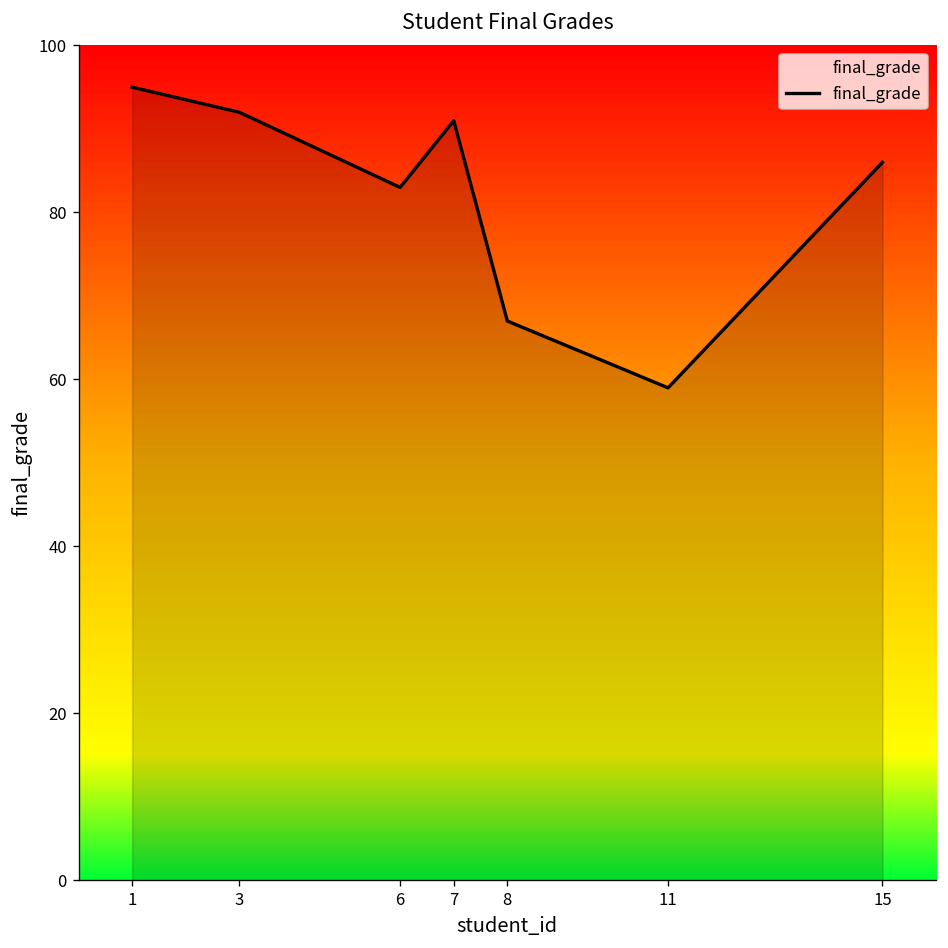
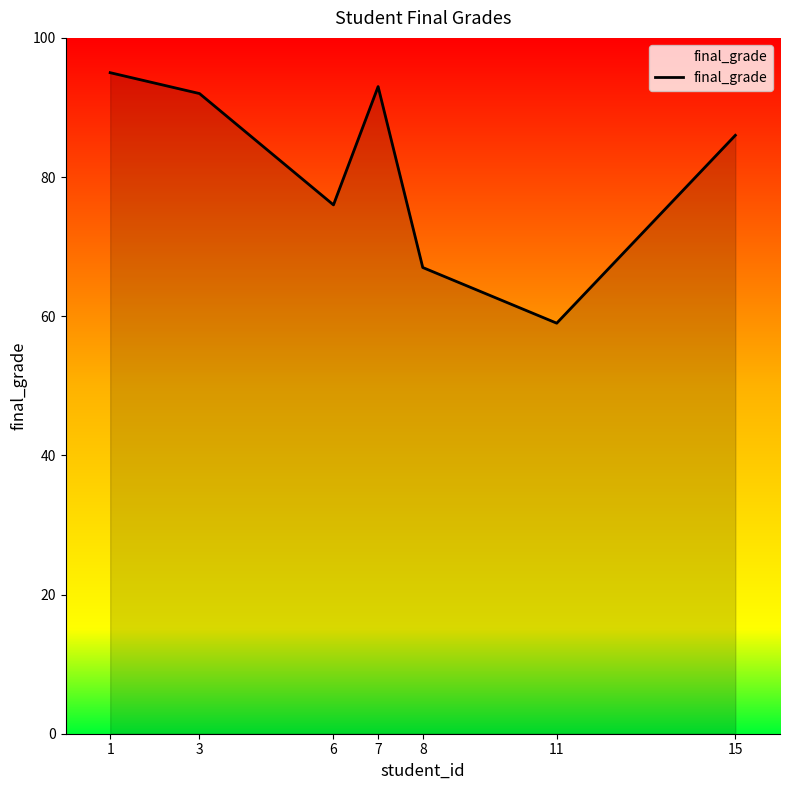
  {
    "1": 95,
    "3": 92,
-   "6": 83,
-   "7": 91,
+   "6": 76,
+   "7": 93,
    "8": 67,
    "11": 59,
    "15": 86
  }
